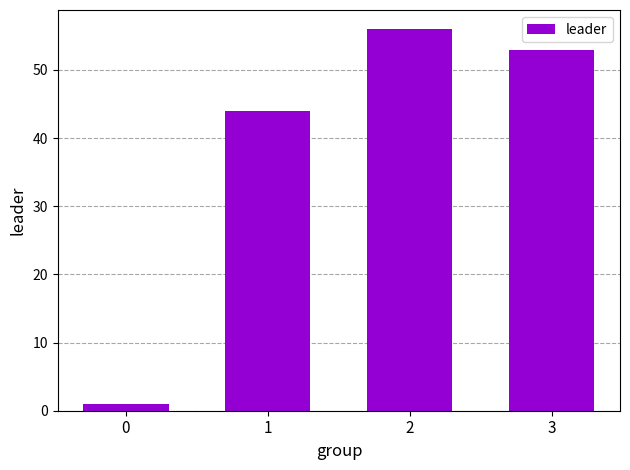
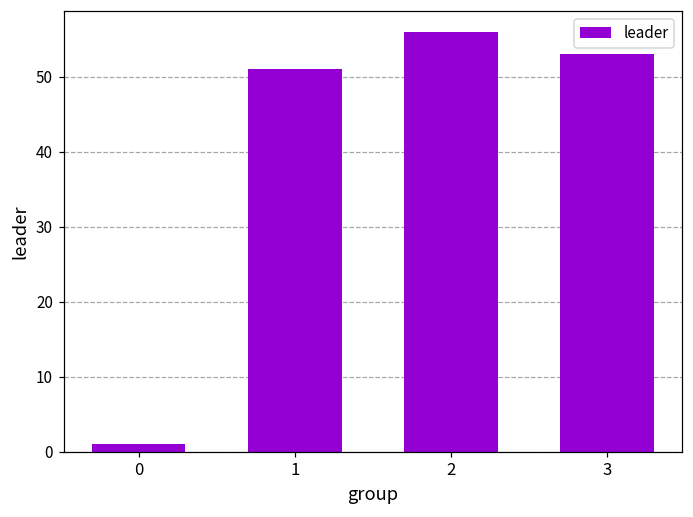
  {
    "0": 1,
-   "1": 44,
+   "1": 51,
    "2": 56,
    "3": 53
  }
